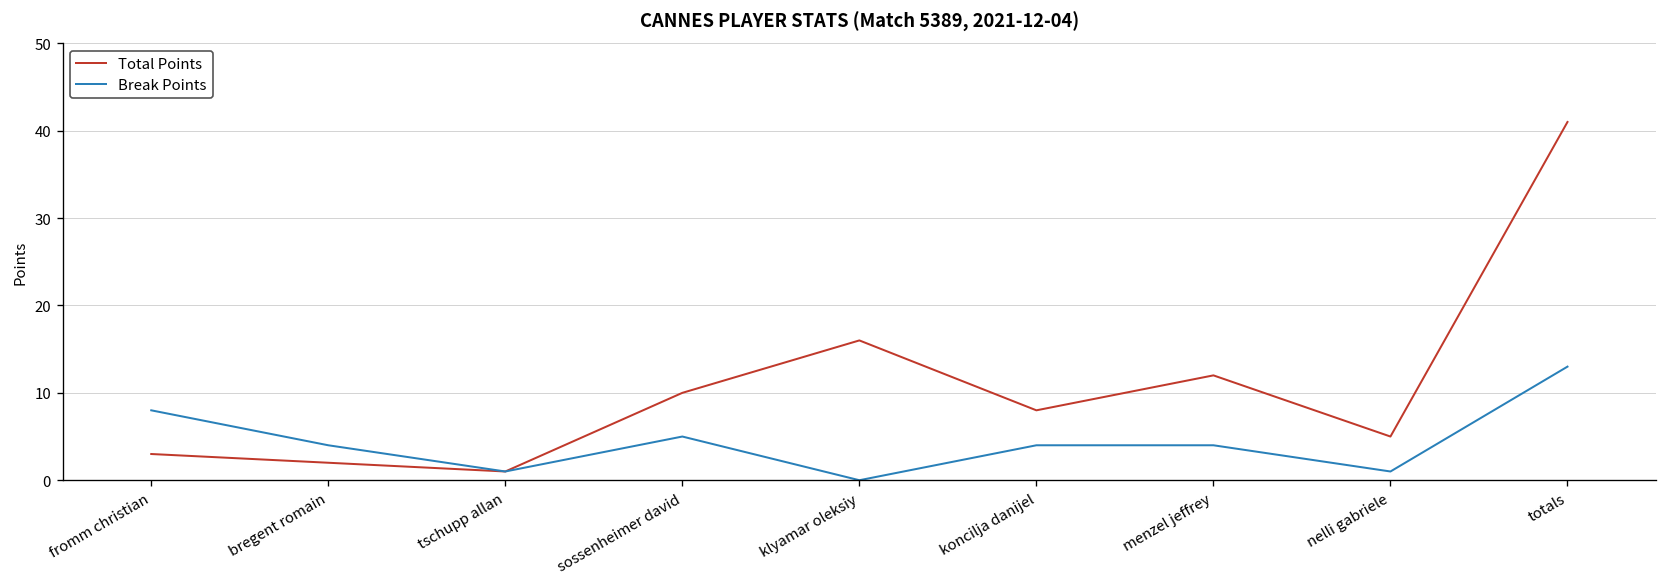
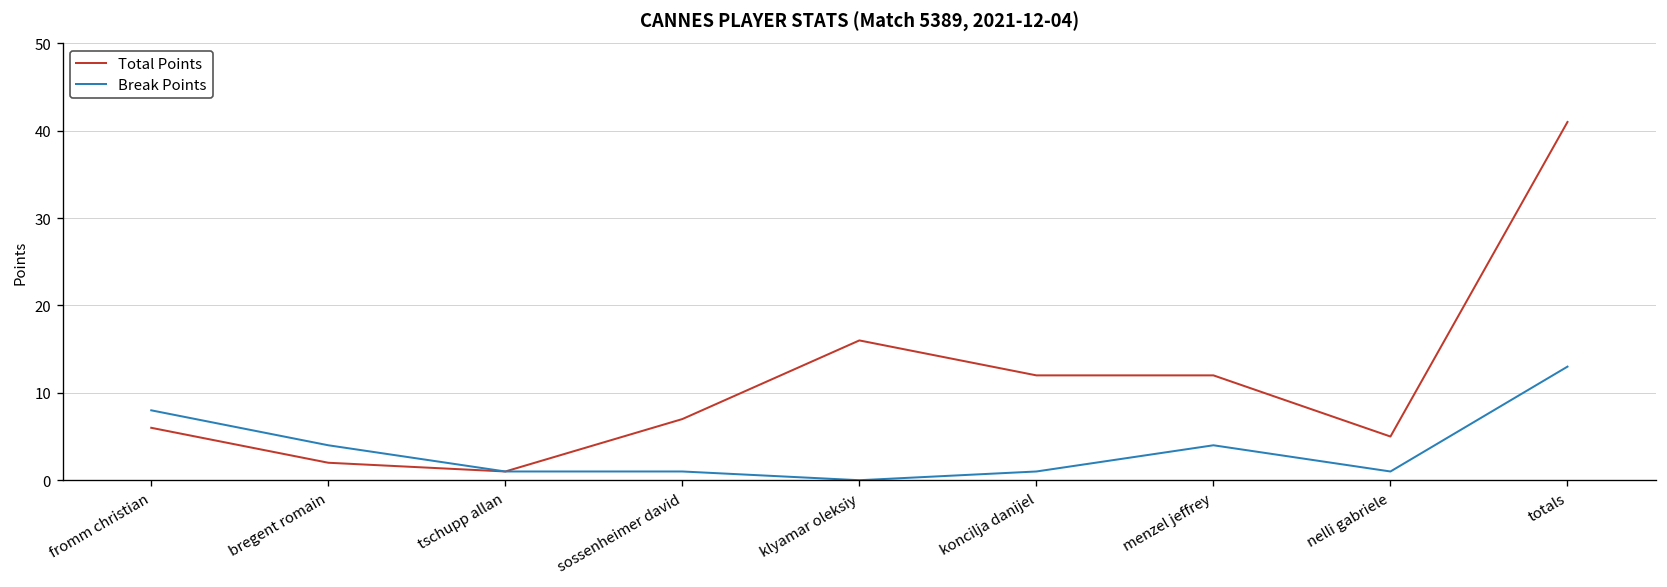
  {
    "Total Points": {
-     "fromm christian": 3,
+     "fromm christian": 6,
      "bregent romain": 2,
-     "sossenheimer david": 10,
+     "sossenheimer david": 7,
      "klyamar oleksiy": 16,
-     "koncilja danijel": 8,
+     "koncilja danijel": 12,
      "menzel jeffrey": 12,
      "nelli gabriele": 5,
      "totals": 41
    },
    "Break Points": {
      "fromm christian": 8,
      "bregent romain": 4,
-     "sossenheimer david": 5,
+     "sossenheimer david": 1,
      "klyamar oleksiy": 0,
-     "koncilja danijel": 4,
+     "koncilja danijel": 1,
      "menzel jeffrey": 4,
      "nelli gabriele": 1,
      "totals": 13
    }
  }
